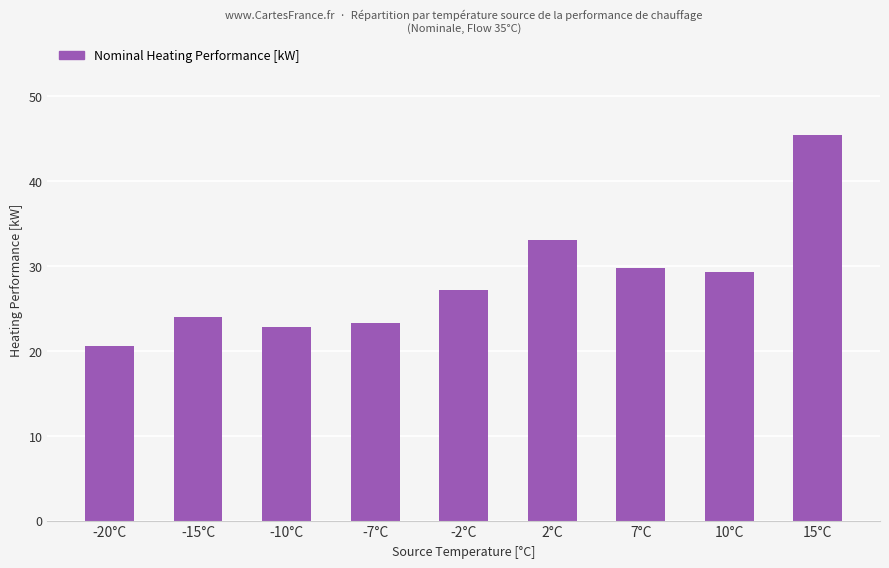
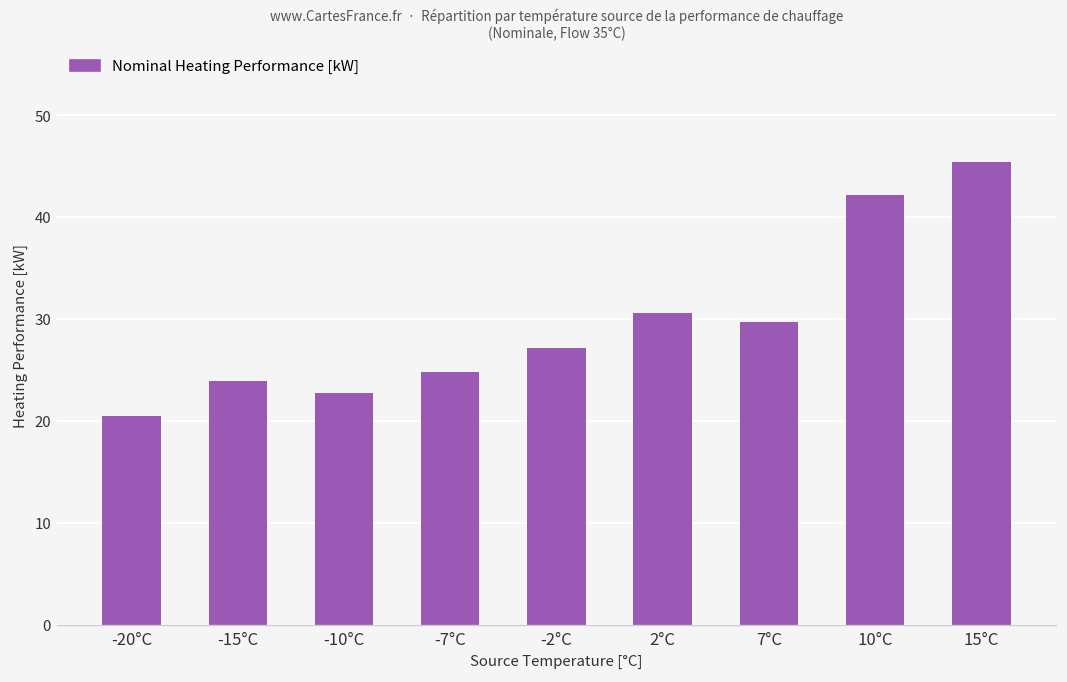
  {
    "-20°C": 21,
    "-15°C": 24,
    "-10°C": 23,
-   "-7°C": 23,
+   "-7°C": 25,
    "-2°C": 27,
-   "2°C": 33,
+   "2°C": 31,
    "7°C": 30,
-   "10°C": 29,
+   "10°C": 42,
    "15°C": 45
  }
